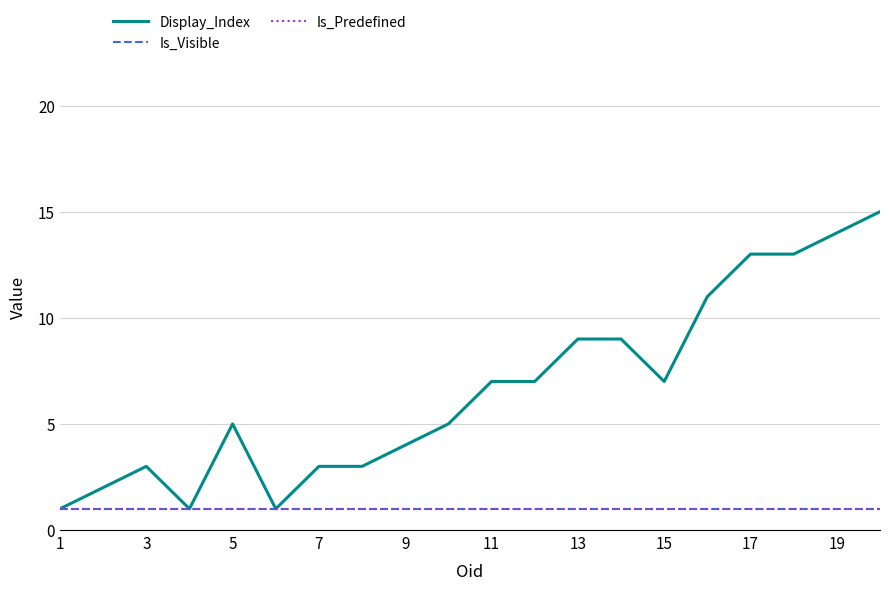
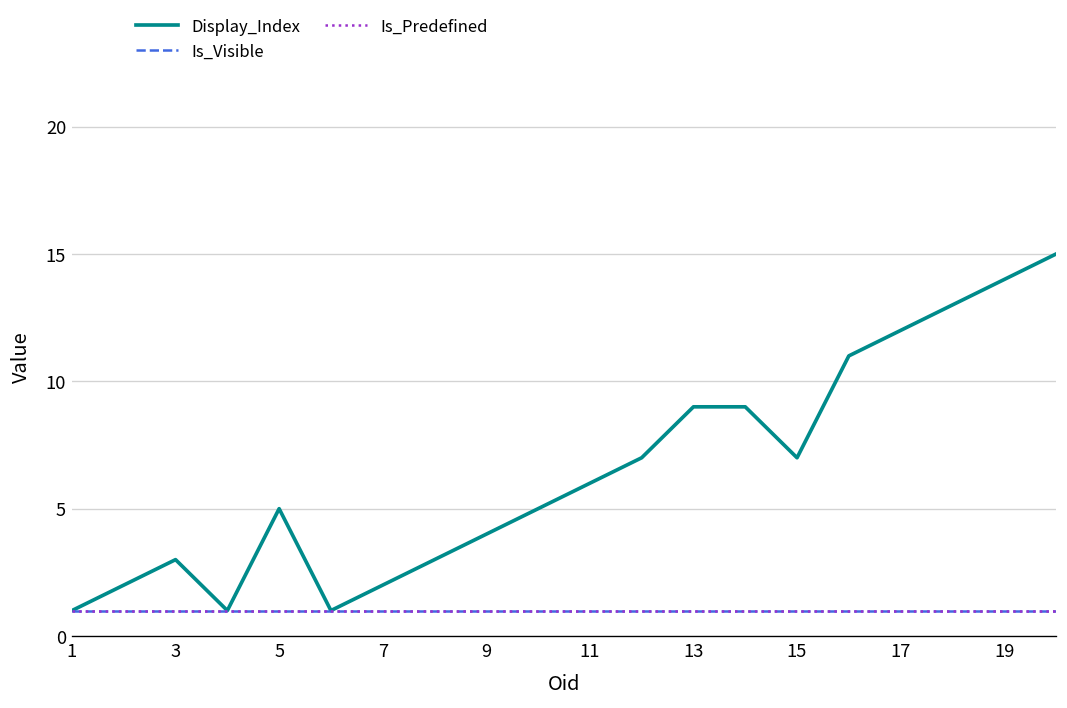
  {
    "Display_Index": {
      "3": 3,
      "5": 5,
-     "7": 3,
+     "7": 2,
      "9": 4,
-     "11": 7,
+     "11": 6,
      "13": 9,
      "15": 7,
-     "17": 13,
+     "17": 12,
      "19": 14
    },
    "Is_Predefined": {
      "3": 1,
      "5": 1,
      "7": 1,
      "9": 1,
      "11": 1,
      "13": 1,
      "15": 1,
      "17": 1,
      "19": 1
    }
  }
